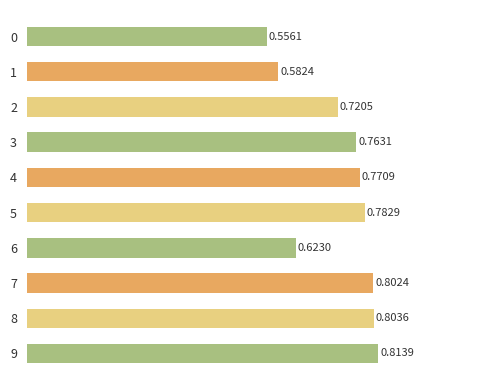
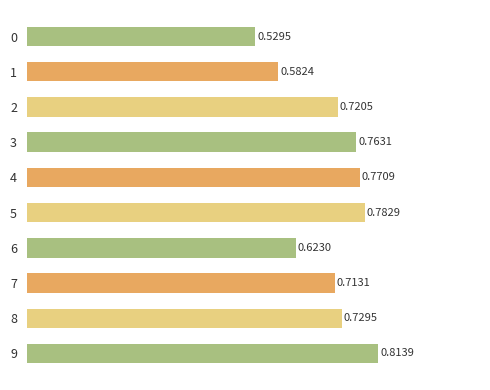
  {
-   "0": 0.5561,
+   "0": 0.5295,
    "1": 0.5824,
    "2": 0.7205,
    "3": 0.7631,
    "4": 0.7709,
    "5": 0.7829,
    "6": 0.6230,
-   "7": 0.8024,
-   "8": 0.8036,
+   "7": 0.7131,
+   "8": 0.7295,
    "9": 0.8139
  }
